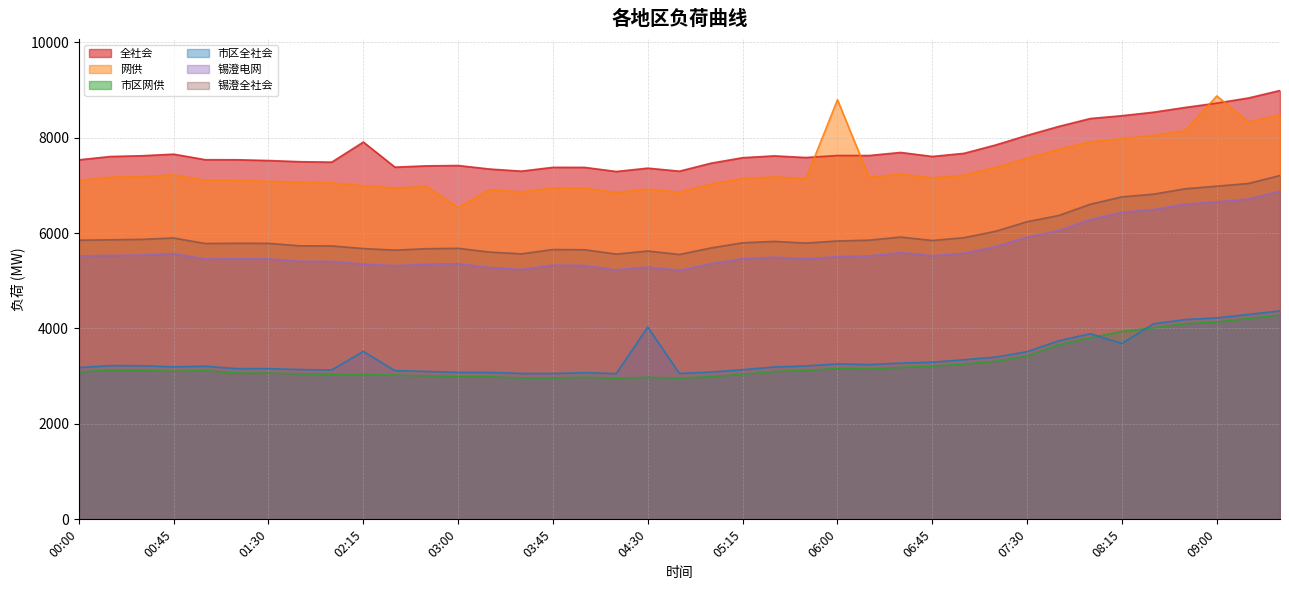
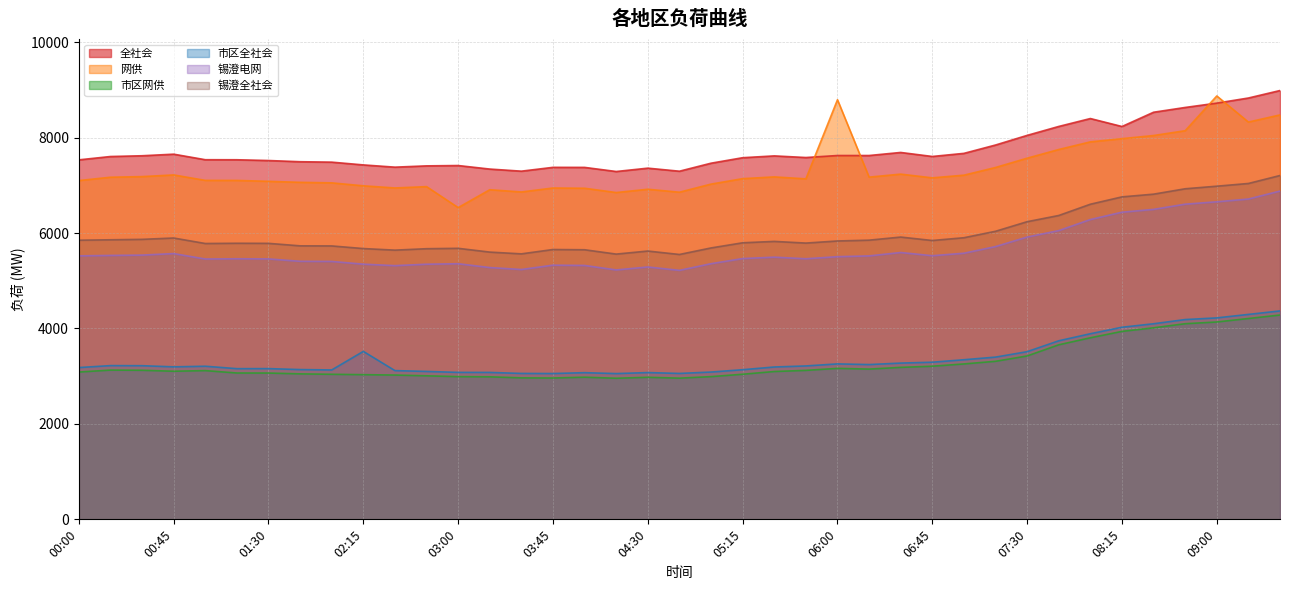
  {
    "全社会": {
      "00:00": 7500,
      "00:45": 7700,
      "01:30": 7500,
-     "02:15": 7900,
+     "02:15": 7400,
      "03:00": 7400,
      "03:45": 7400,
      "04:30": 7400,
      "05:15": 7600,
      "06:00": 7600,
      "06:45": 7600,
      "07:30": 8000,
-     "08:15": 8500,
+     "08:15": 8200,
      "09:00": 8700
    },
    "网供": {
      "00:00": 7100,
      "00:45": 7200,
      "01:30": 7100,
      "02:15": 7000,
      "03:00": 6500,
      "03:45": 6900,
      "04:30": 6900,
      "05:15": 7100,
      "06:00": 8800,
      "06:45": 7200,
      "07:30": 7600,
      "08:15": 8000,
      "09:00": 8900
    },
    "市区网供": {
      "00:00": 3100,
      "00:45": 3100,
      "01:30": 3100,
      "02:15": 3000,
      "03:00": 3000,
      "03:45": 3000,
      "04:30": 3000,
      "05:15": 3000,
      "06:00": 3200,
      "06:45": 3200,
      "07:30": 3400,
      "08:15": 3900,
      "09:00": 4100
    },
    "市区全社会": {
      "00:00": 3200,
      "00:45": 3200,
      "01:30": 3200,
      "02:15": 3500,
      "03:00": 3100,
      "03:45": 3100,
-     "04:30": 4000,
+     "04:30": 3100,
      "05:15": 3100,
      "06:00": 3300,
      "06:45": 3300,
      "07:30": 3500,
-     "08:15": 3700,
+     "08:15": 4000,
      "09:00": 4200
    }
  }
